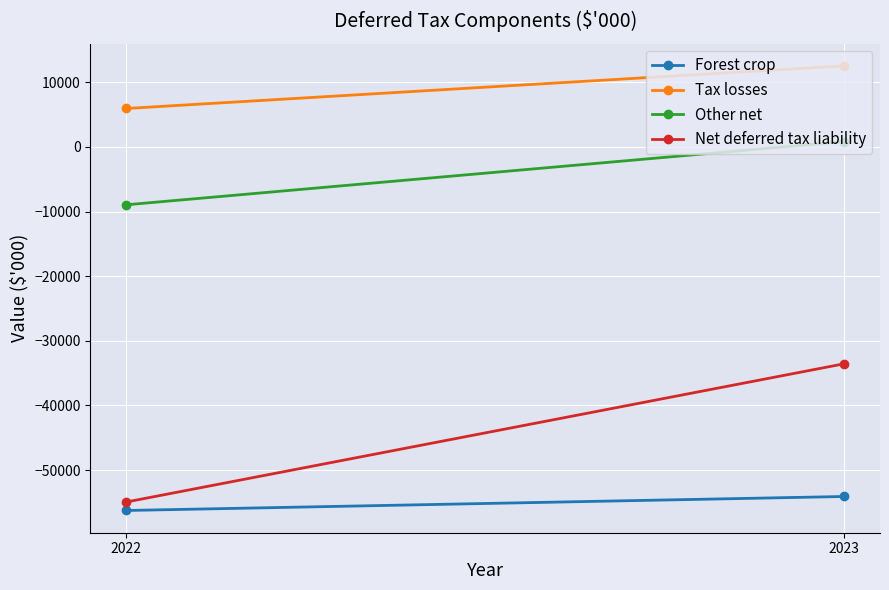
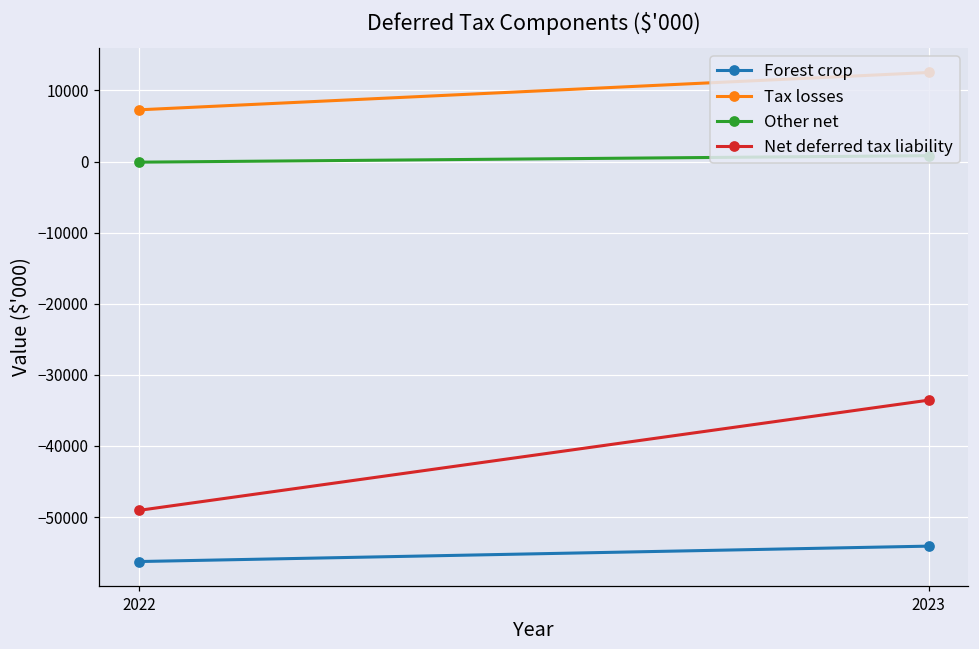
  {
    "Forest crop": {
      "2022": -56000,
      "2023": -54000
    },
    "Tax losses": {
-     "2022": 6000
+     "2022": 7000
    },
    "Other net": {
-     "2022": -9000
+     "2022": 0
    },
    "Net deferred tax liability": {
-     "2022": -55000,
+     "2022": -49000,
      "2023": -34000
    }
  }
